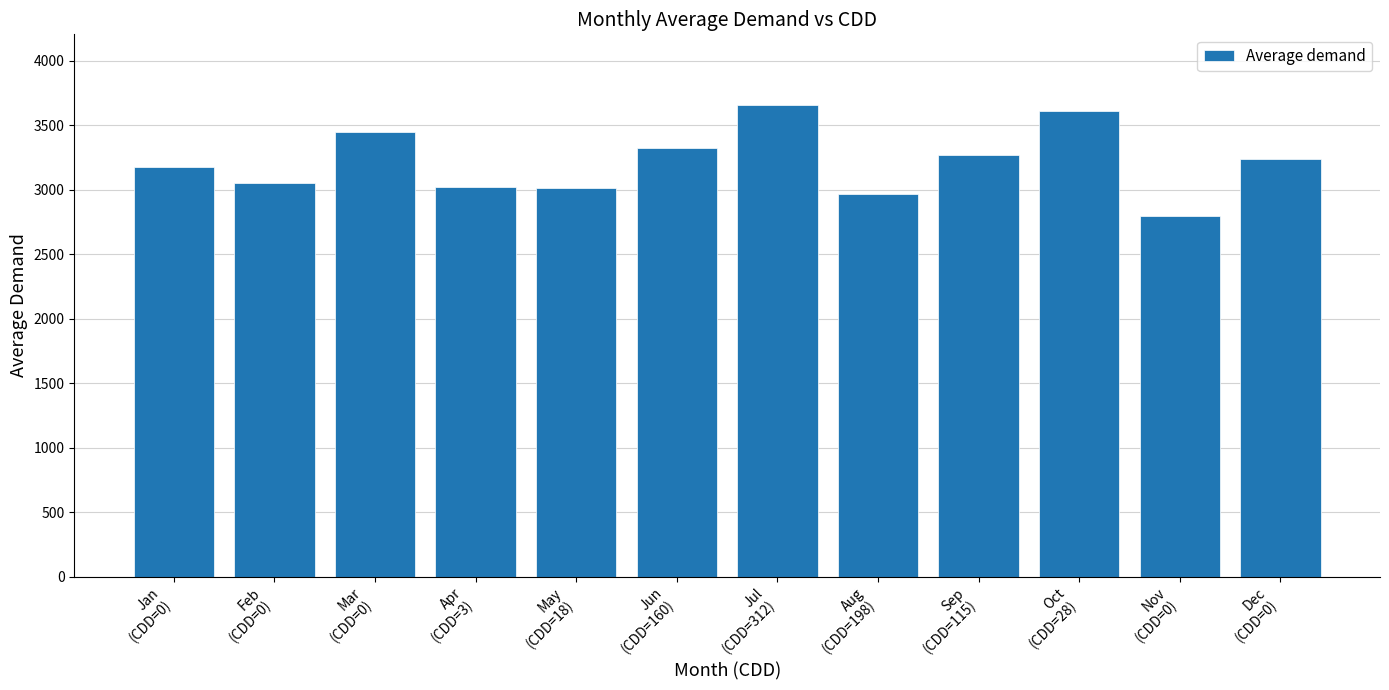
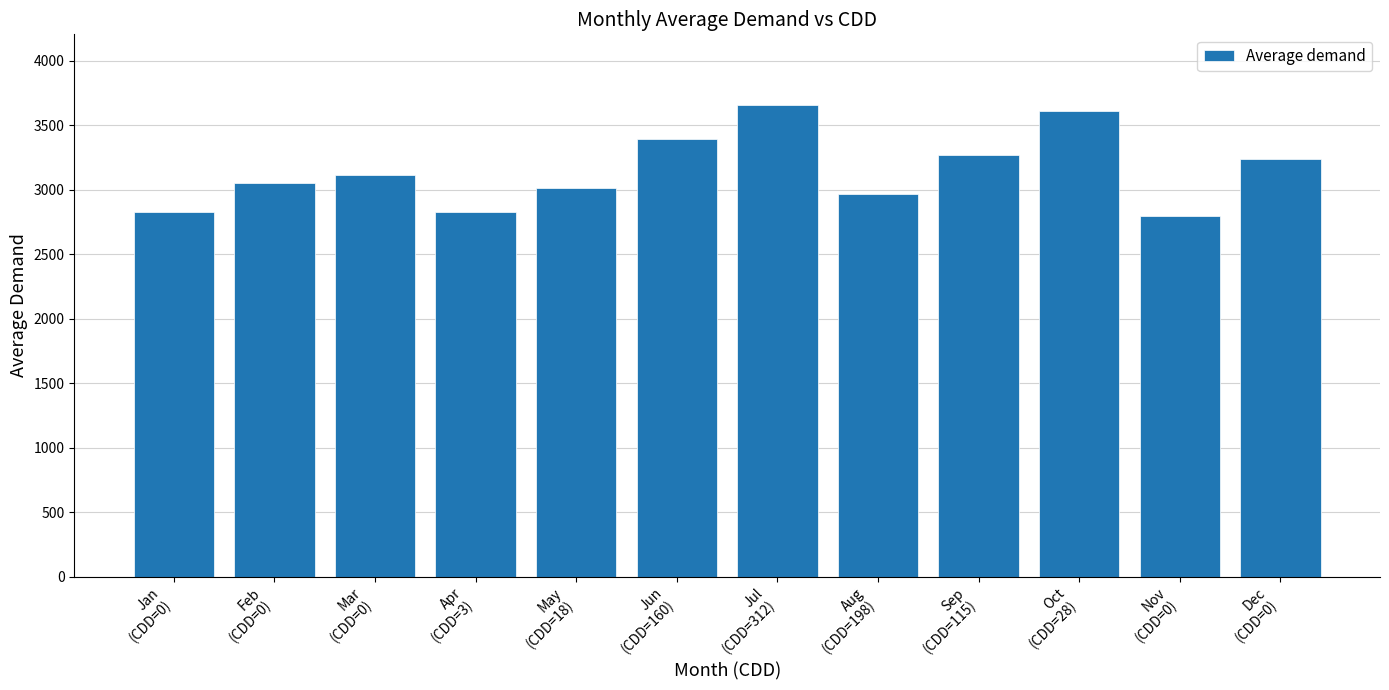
  {
-   "Jan (CDD=0)": 3170,
+   "Jan (CDD=0)": 2830,
    "Feb (CDD=0)": 3050,
-   "Mar (CDD=0)": 3450,
-   "Apr (CDD=3)": 3020,
+   "Mar (CDD=0)": 3120,
+   "Apr (CDD=3)": 2830,
    "May (CDD=18)": 3010,
-   "Jun (CDD=160)": 3320,
+   "Jun (CDD=160)": 3390,
    "Jul (CDD=312)": 3660,
    "Aug (CDD=198)": 2960,
    "Sep (CDD=115)": 3270,
    "Oct (CDD=28)": 3610,
    "Nov (CDD=0)": 2800,
    "Dec (CDD=0)": 3240
  }
